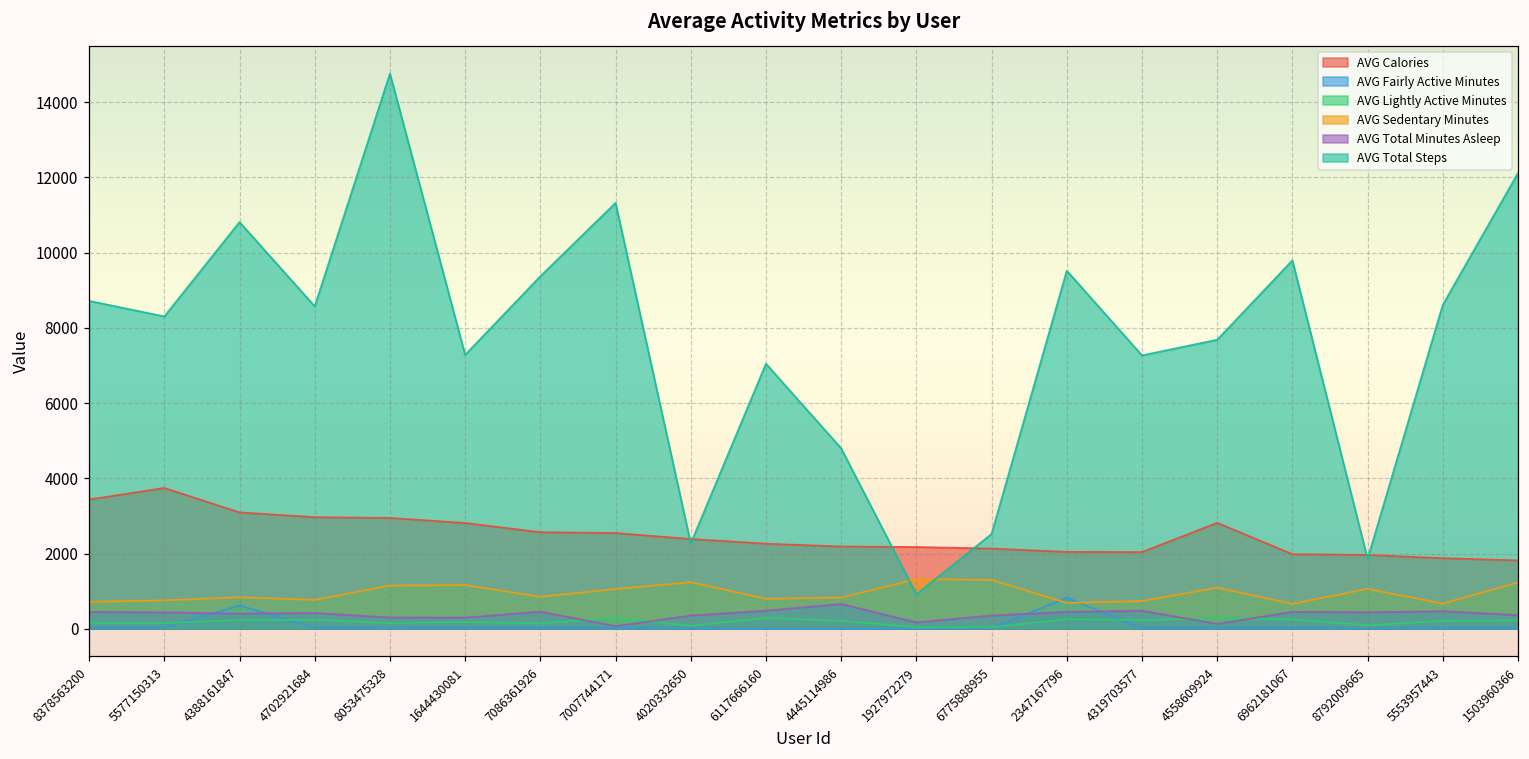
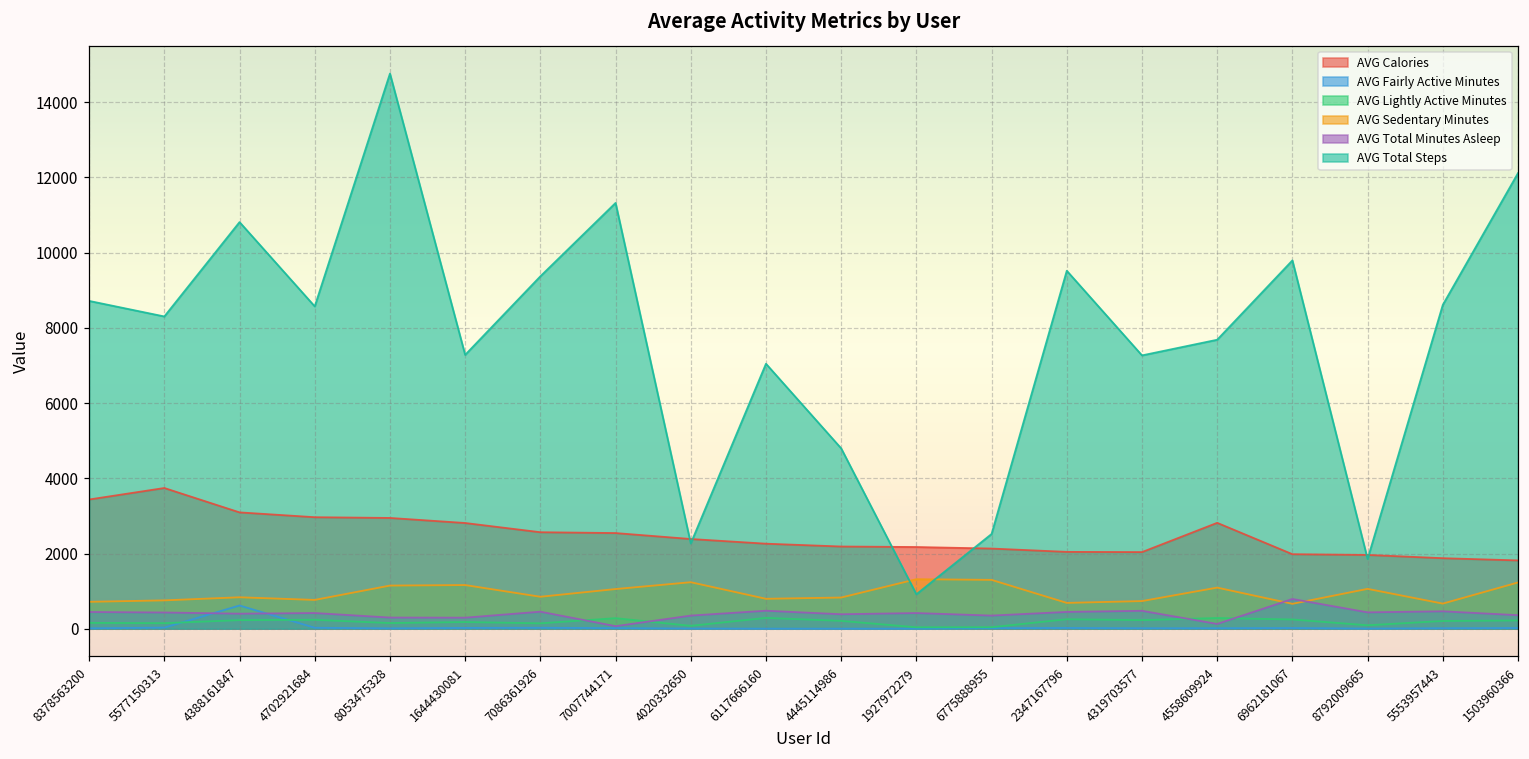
  {
    "AVG Calories": {
      "8378563200": 3400,
      "5577150313": 3700,
      "4388161847": 3100,
      "4702921684": 3000,
      "8053475328": 2900,
      "1644430081": 2800,
      "7086361926": 2600,
      "7007744171": 2500,
      "4020332650": 2400,
      "6117666160": 2300,
      "4445114986": 2200,
      "1927972279": 2200,
      "6775888955": 2100,
      "2347167796": 2000,
      "4319703577": 2000,
      "4558609924": 2800,
      "6962181067": 2000,
      "8792009665": 2000,
      "5553957443": 1900,
      "1503960366": 1800
    },
    "AVG Fairly Active Minutes": {
      "8378563200": 0,
      "5577150313": 0,
      "4388161847": 600,
      "4702921684": 0,
      "8053475328": 0,
      "1644430081": 0,
      "7086361926": 0,
      "6117666160": 0,
      "4445114986": 0,
-     "2347167796": 800,
+     "2347167796": 0,
      "4319703577": 0,
      "4558609924": 0,
      "6962181067": 0,
      "8792009665": 0,
      "5553957443": 0,
      "1503960366": 0
    },
    "AVG Sedentary Minutes": {
      "8378563200": 700,
      "5577150313": 800,
      "4388161847": 800,
      "4702921684": 800,
      "8053475328": 1100,
      "1644430081": 1200,
      "7086361926": 900,
      "7007744171": 1100,
      "4020332650": 1200,
      "6117666160": 800,
      "4445114986": 800,
      "1927972279": 1300,
      "6775888955": 1300,
      "2347167796": 700,
      "4319703577": 700,
      "4558609924": 1100,
      "6962181067": 700,
      "8792009665": 1100,
      "5553957443": 700,
      "1503960366": 1200
    },
    "AVG Total Minutes Asleep": {
      "8378563200": 400,
      "5577150313": 400,
      "4388161847": 400,
      "4702921684": 400,
      "8053475328": 300,
      "1644430081": 300,
      "7086361926": 500,
      "4020332650": 300,
      "6117666160": 500,
-     "4445114986": 700,
-     "1927972279": 200,
+     "4445114986": 400,
+     "1927972279": 400,
      "6775888955": 300,
      "2347167796": 400,
      "4319703577": 500,
      "4558609924": 100,
-     "6962181067": 400,
+     "6962181067": 800,
      "8792009665": 400,
      "5553957443": 500,
      "1503960366": 400
    }
  }
